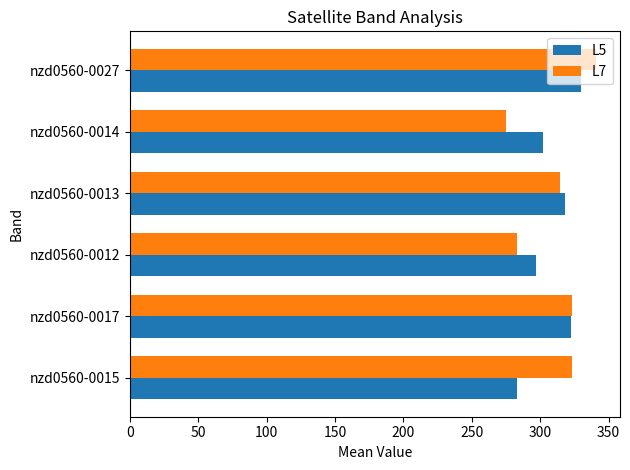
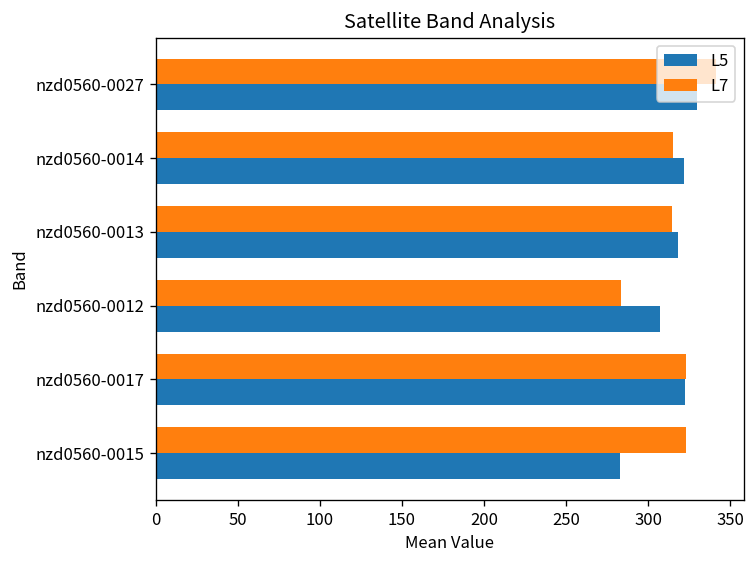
  {
    "L5": {
-     "nzd0560-0014": 302,
+     "nzd0560-0014": 322,
      "nzd0560-0013": 318,
-     "nzd0560-0012": 297,
+     "nzd0560-0012": 307,
      "nzd0560-0017": 323,
      "nzd0560-0015": 283
    },
    "L7": {
-     "nzd0560-0014": 275,
+     "nzd0560-0014": 315,
      "nzd0560-0013": 315,
      "nzd0560-0012": 283,
      "nzd0560-0017": 323,
      "nzd0560-0015": 323
    }
  }
